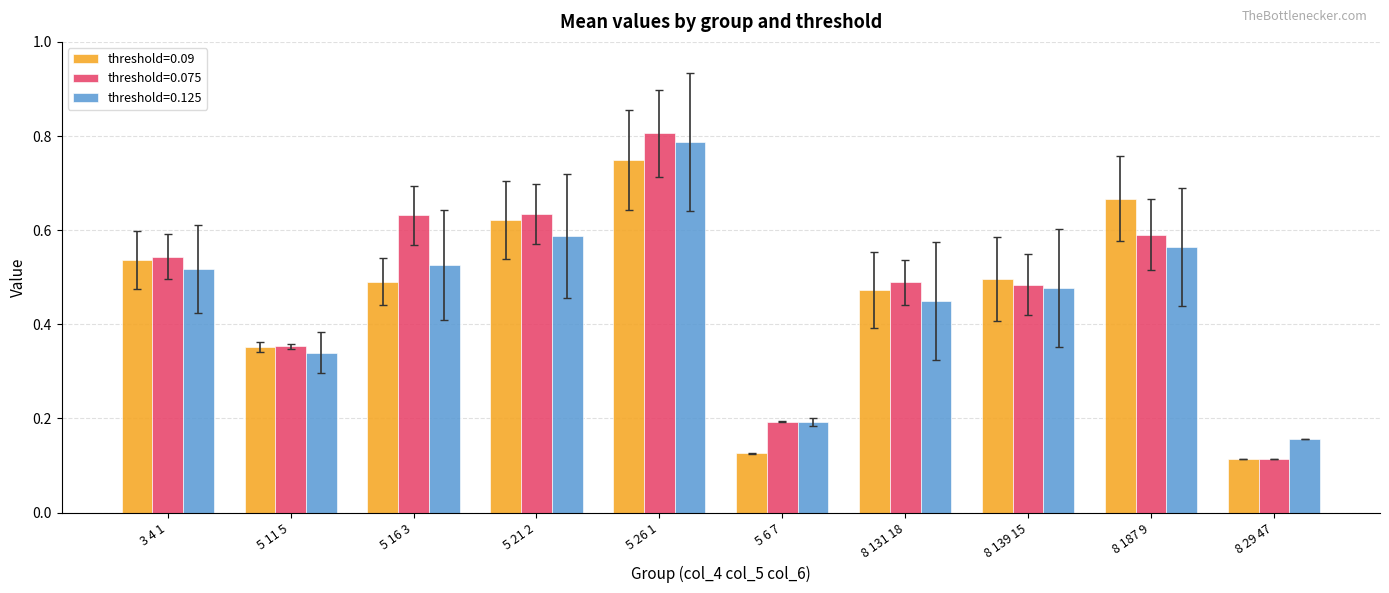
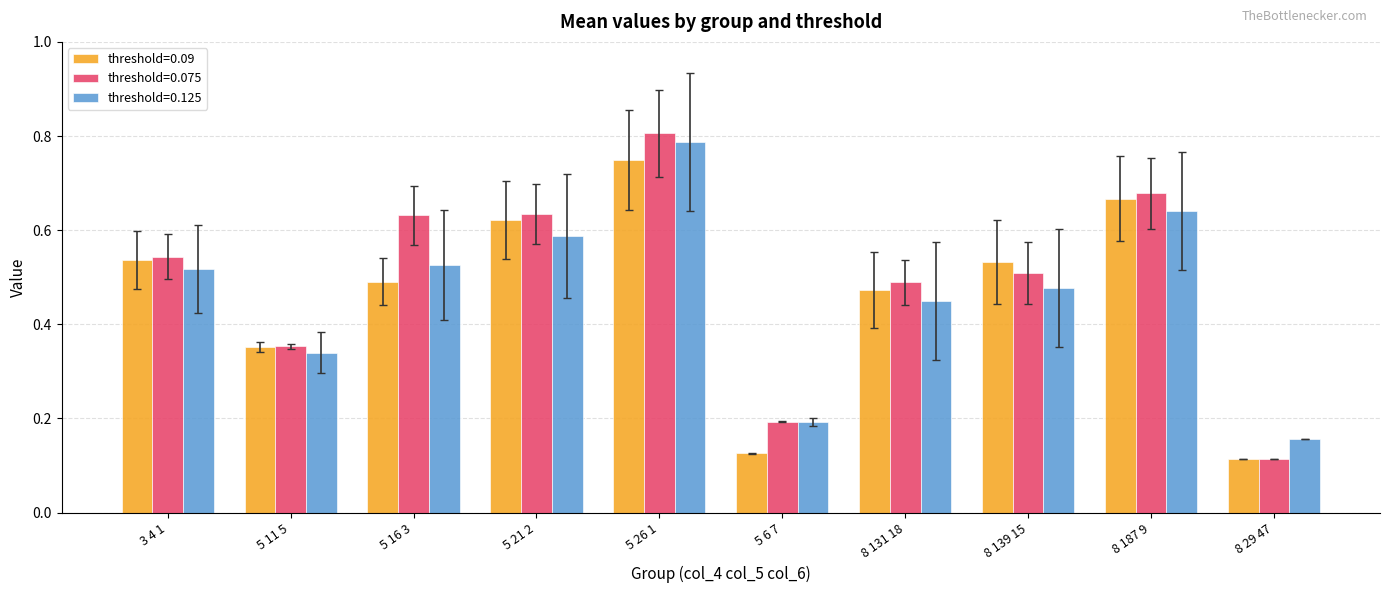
  {
    "threshold=0.09": {
      "3 4 1": 0.54,
      "5 11 5": 0.35,
      "5 16 3": 0.49,
      "5 21 2": 0.62,
      "5 26 1": 0.75,
      "5 6 7": 0.13,
      "8 131 18": 0.47,
-     "8 139 15": 0.50,
+     "8 139 15": 0.53,
      "8 187 9": 0.67,
      "8 29 47": 0.11
    },
    "threshold=0.075": {
      "3 4 1": 0.54,
      "5 11 5": 0.35,
      "5 16 3": 0.63,
      "5 21 2": 0.63,
      "5 26 1": 0.81,
      "5 6 7": 0.19,
      "8 131 18": 0.49,
-     "8 139 15": 0.48,
-     "8 187 9": 0.59,
+     "8 139 15": 0.51,
+     "8 187 9": 0.68,
      "8 29 47": 0.11
    },
    "threshold=0.125": {
      "3 4 1": 0.52,
      "5 11 5": 0.34,
      "5 16 3": 0.53,
      "5 21 2": 0.59,
      "5 26 1": 0.79,
      "5 6 7": 0.19,
      "8 131 18": 0.45,
      "8 139 15": 0.48,
-     "8 187 9": 0.56,
+     "8 187 9": 0.64,
      "8 29 47": 0.16
    }
  }
